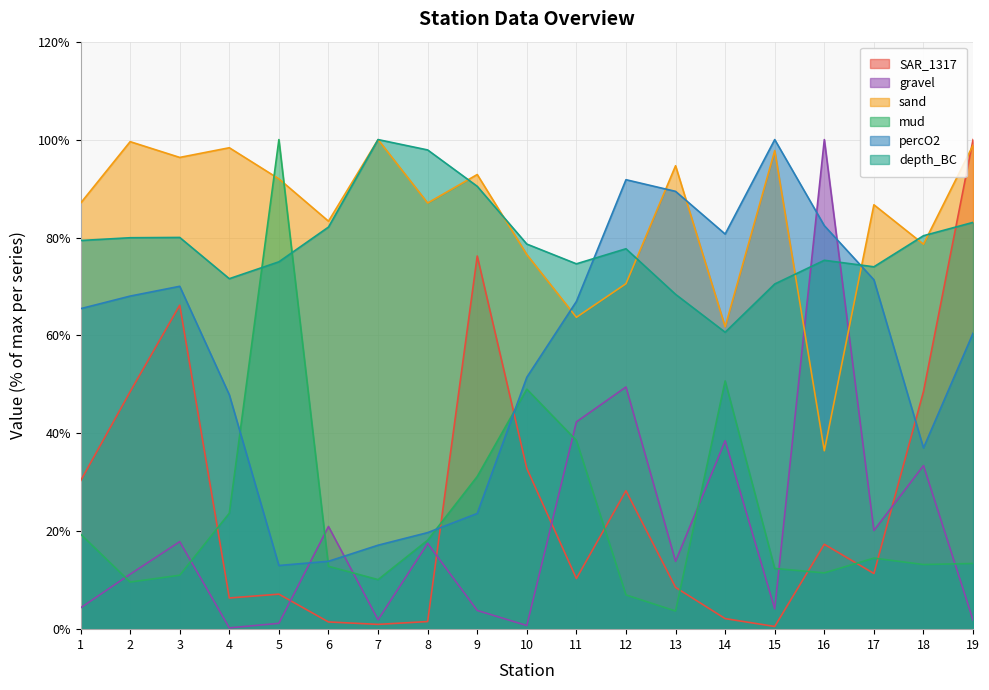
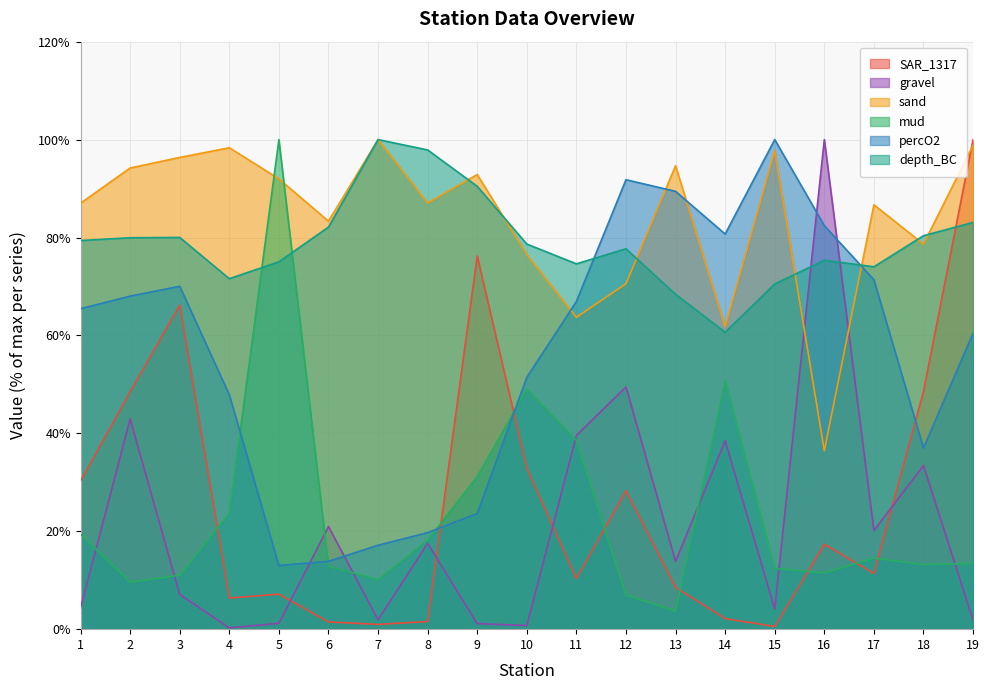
  {
    "SAR_1317": {
      "1": "30%",
      "2": "49%",
      "3": "66%",
      "4": "6%",
      "5": "7%",
      "6": "1%",
      "7": "1%",
      "8": "2%",
      "9": "76%",
      "10": "33%",
      "11": "10%",
      "12": "28%",
      "13": "9%",
      "14": "2%",
      "15": "1%",
      "16": "17%",
      "17": "11%",
      "18": "49%",
      "19": "100%"
    },
    "gravel": {
      "1": "4%",
-     "2": "11%",
-     "3": "18%",
+     "2": "43%",
+     "3": "7%",
      "4": "0%",
      "5": "1%",
      "6": "21%",
      "7": "2%",
      "8": "18%",
-     "9": "4%",
+     "9": "1%",
      "10": "1%",
-     "11": "42%",
+     "11": "40%",
      "12": "49%",
      "13": "14%",
      "14": "38%",
      "15": "4%",
      "16": "100%",
      "17": "20%",
      "18": "33%",
      "19": "2%"
    },
    "sand": {
      "1": "87%",
-     "2": "100%",
+     "2": "94%",
      "3": "96%",
      "4": "98%",
      "5": "92%",
      "6": "83%",
      "8": "87%",
      "9": "93%",
      "10": "77%",
      "11": "64%",
      "12": "71%",
      "13": "95%",
      "14": "62%",
      "15": "98%",
      "16": "36%",
      "17": "87%",
      "18": "79%",
      "19": "99%"
    }
  }
